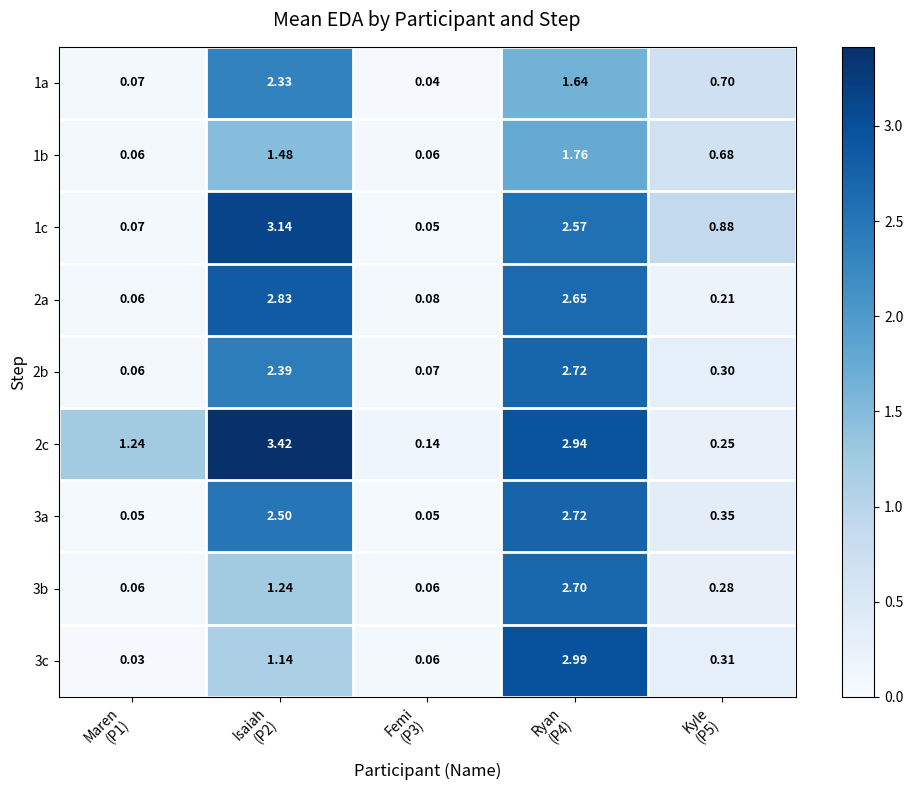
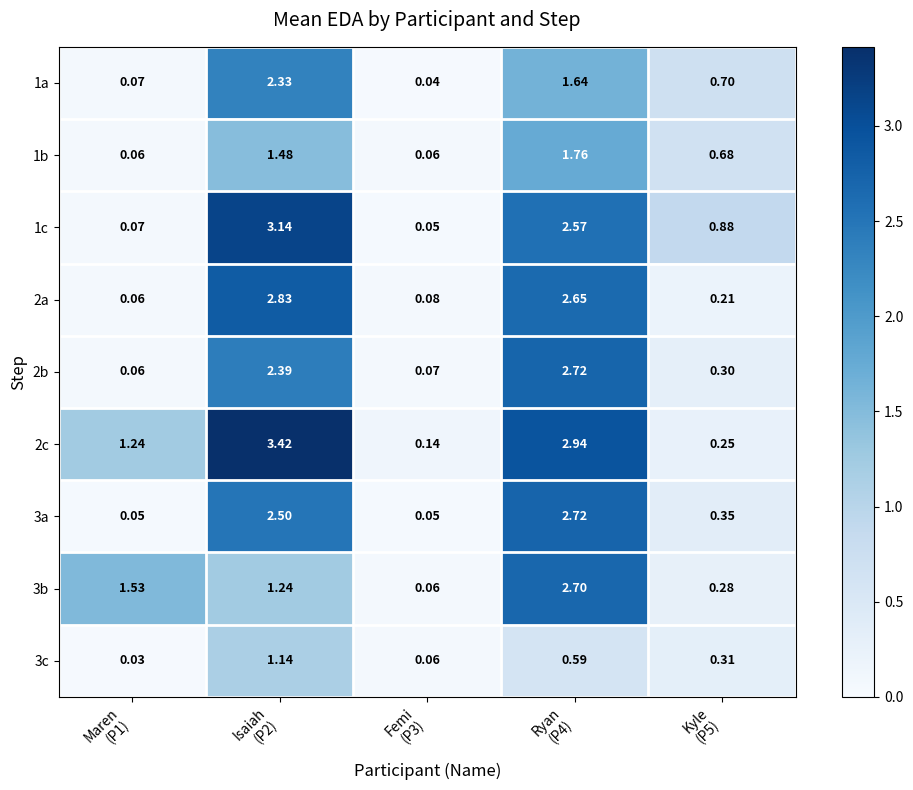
  {
    "1a": {
      "Maren (P1)": 0.07,
      "Isaiah (P2)": 2.33,
      "Femi (P3)": 0.04,
      "Ryan (P4)": 1.64,
      "Kyle (P5)": 0.70
    },
    "1b": {
      "Maren (P1)": 0.06,
      "Isaiah (P2)": 1.48,
      "Femi (P3)": 0.06,
      "Ryan (P4)": 1.76,
      "Kyle (P5)": 0.68
    },
    "1c": {
      "Maren (P1)": 0.07,
      "Isaiah (P2)": 3.14,
      "Femi (P3)": 0.05,
      "Ryan (P4)": 2.57,
      "Kyle (P5)": 0.88
    },
    "2a": {
      "Maren (P1)": 0.06,
      "Isaiah (P2)": 2.83,
      "Femi (P3)": 0.08,
      "Ryan (P4)": 2.65,
      "Kyle (P5)": 0.21
    },
    "2b": {
      "Maren (P1)": 0.06,
      "Isaiah (P2)": 2.39,
      "Femi (P3)": 0.07,
      "Ryan (P4)": 2.72,
      "Kyle (P5)": 0.30
    },
    "2c": {
      "Maren (P1)": 1.24,
      "Isaiah (P2)": 3.42,
      "Femi (P3)": 0.14,
      "Ryan (P4)": 2.94,
      "Kyle (P5)": 0.25
    },
    "3a": {
      "Maren (P1)": 0.05,
      "Isaiah (P2)": 2.50,
      "Femi (P3)": 0.05,
      "Ryan (P4)": 2.72,
      "Kyle (P5)": 0.35
    },
    "3b": {
-     "Maren (P1)": 0.06,
+     "Maren (P1)": 1.53,
      "Isaiah (P2)": 1.24,
      "Femi (P3)": 0.06,
      "Ryan (P4)": 2.70,
      "Kyle (P5)": 0.28
    },
    "3c": {
      "Maren (P1)": 0.03,
      "Isaiah (P2)": 1.14,
      "Femi (P3)": 0.06,
-     "Ryan (P4)": 2.99,
+     "Ryan (P4)": 0.59,
      "Kyle (P5)": 0.31
    }
  }
